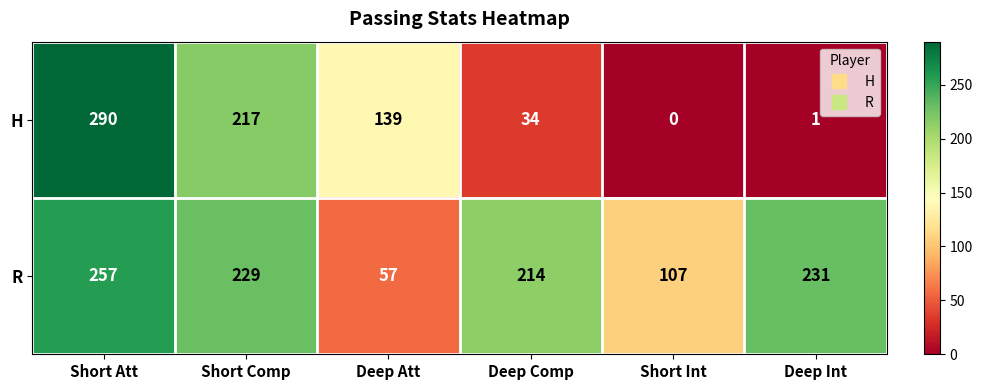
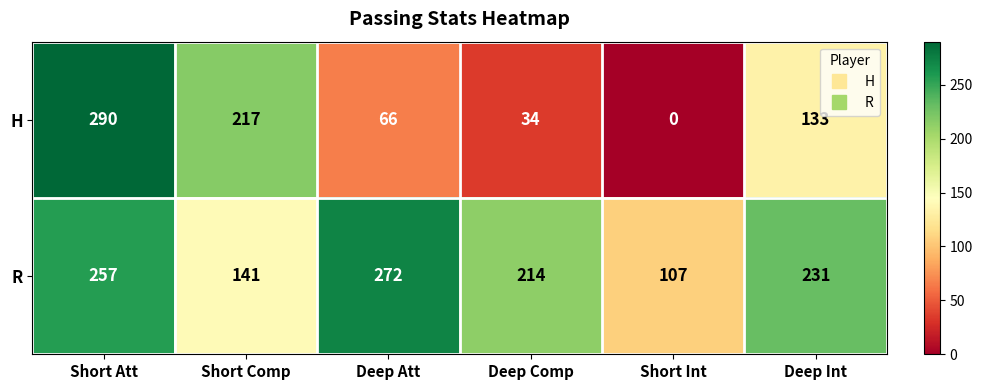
  {
    "H": {
      "Short Att": 290,
      "Short Comp": 217,
-     "Deep Att": 139,
+     "Deep Att": 66,
      "Deep Comp": 34,
      "Short Int": 0,
-     "Deep Int": 1
+     "Deep Int": 133
    },
    "R": {
      "Short Att": 257,
-     "Short Comp": 229,
-     "Deep Att": 57,
+     "Short Comp": 141,
+     "Deep Att": 272,
      "Deep Comp": 214,
      "Short Int": 107,
      "Deep Int": 231
    }
  }
